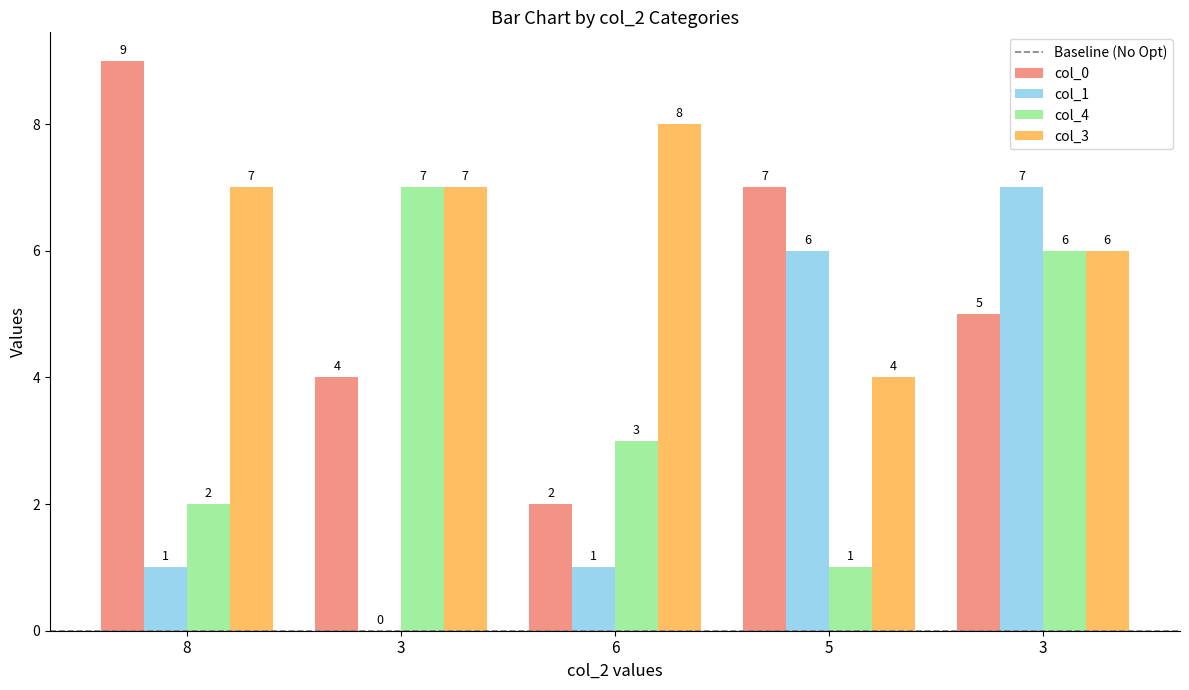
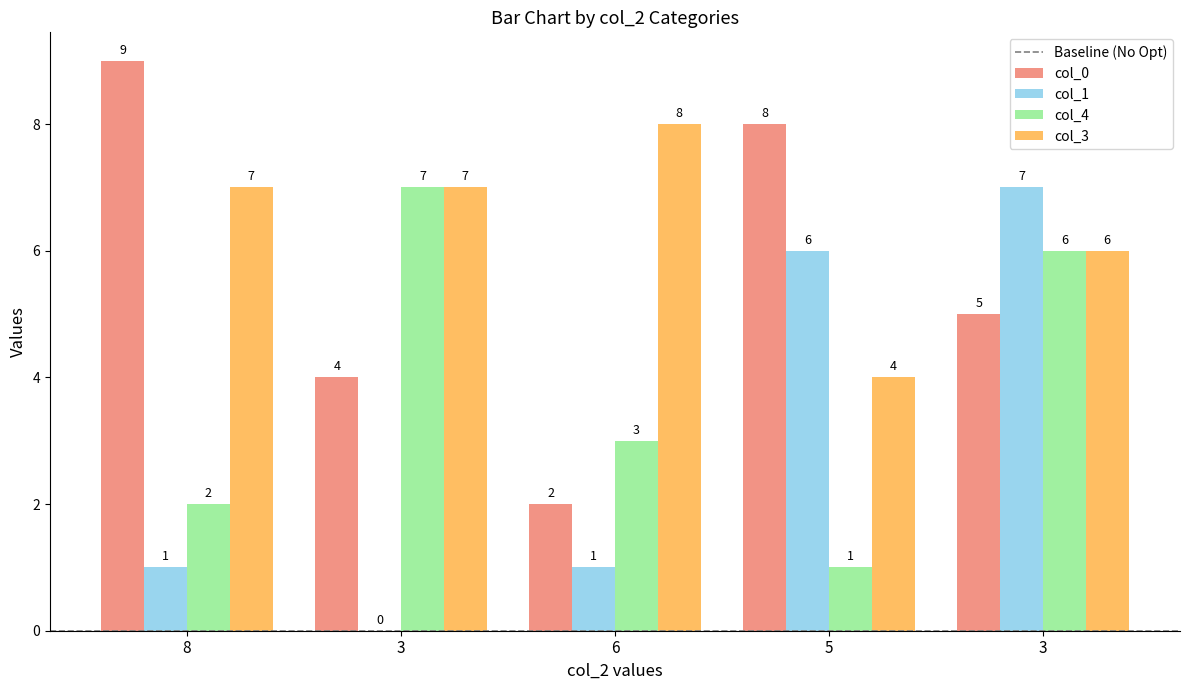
  {
    "col_0": {
      "8": 9,
      "6": 2,
-     "5": 7
+     "5": 8
    },
    "col_1": {
      "8": 1,
      "6": 1,
      "5": 6
    },
    "col_4": {
      "8": 2,
      "6": 3,
      "5": 1
    },
    "col_3": {
      "8": 7,
      "6": 8,
      "5": 4
    }
  }
